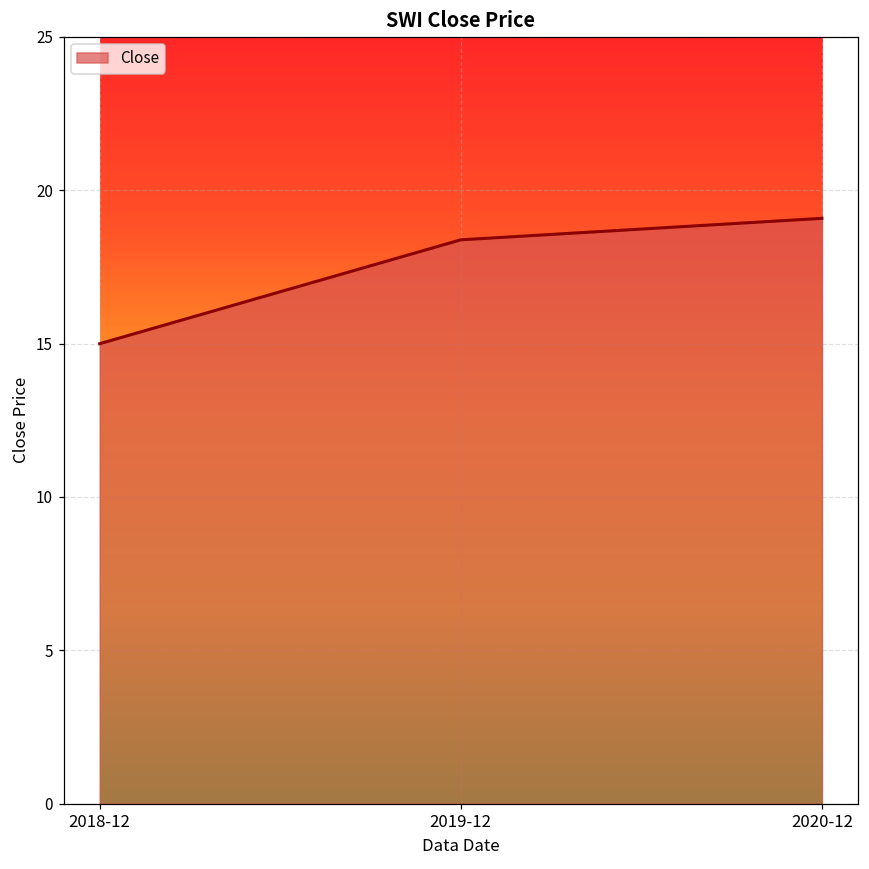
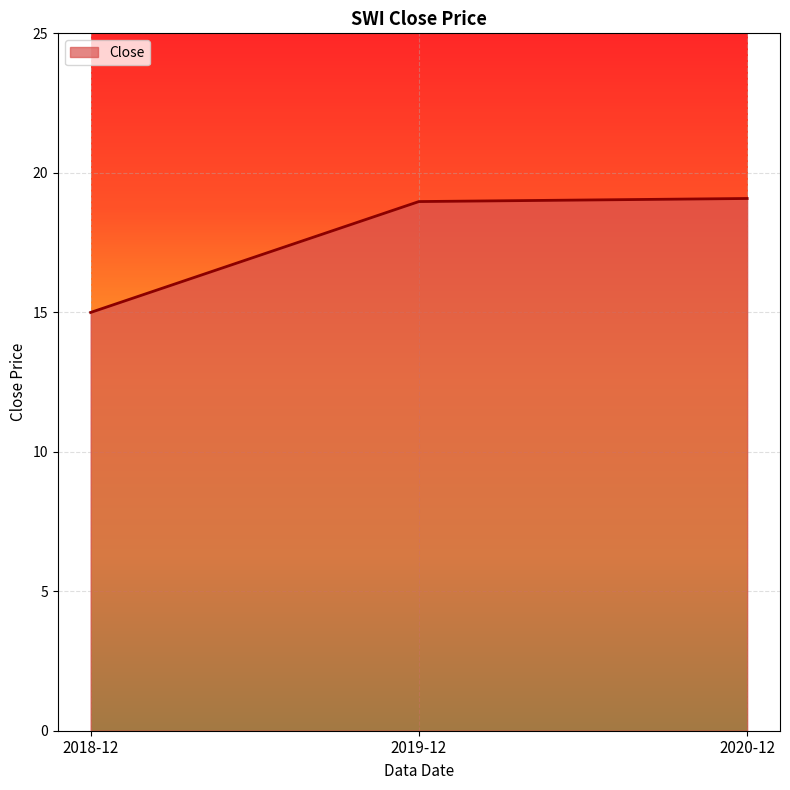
  {
    "2018-12": 15.0,
-   "2019-12": 18.4,
+   "2019-12": 19.0,
    "2020-12": 19.1
  }
